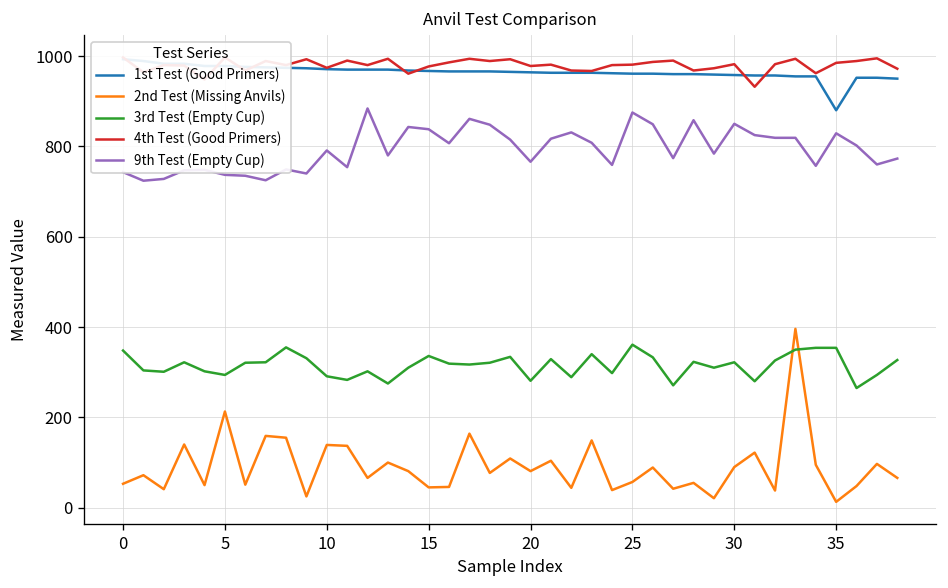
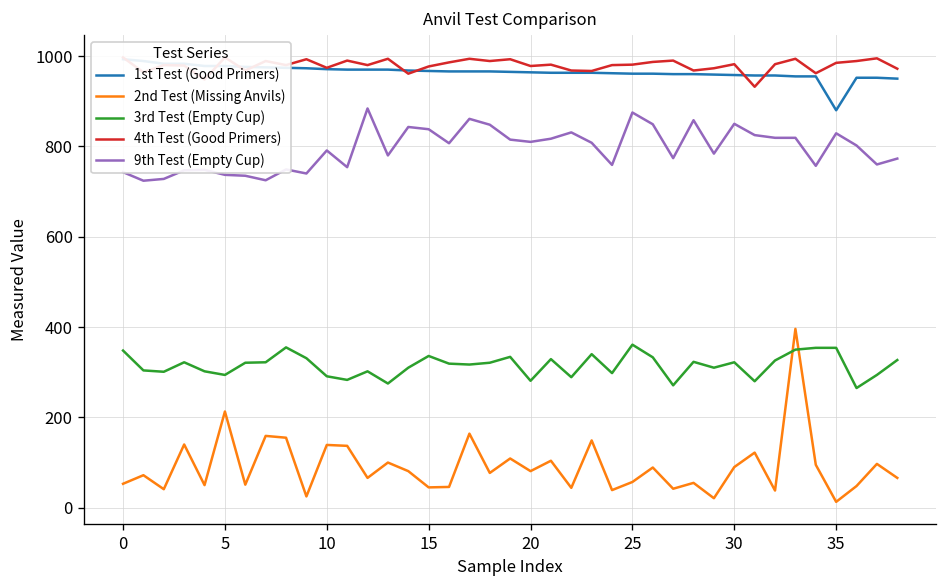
  {
    "1st Test (Good Primers)": {
      "15": 970,
      "20": 960,
      "25": 960,
      "30": 960,
      "35": 880
    },
    "2nd Test (Missing Anvils)": {
      "0": 50,
      "5": 210,
      "10": 140,
      "15": 50,
      "20": 80,
      "25": 60,
      "30": 90,
      "35": 10
    },
    "3rd Test (Empty Cup)": {
      "0": 350,
      "5": 290,
      "10": 290,
      "15": 340,
      "20": 280,
      "25": 360,
      "30": 320,
      "35": 350
    },
    "4th Test (Good Primers)": {
      "15": 980,
      "20": 980,
      "25": 980,
      "30": 980,
      "35": 990
    },
    "9th Test (Empty Cup)": {
      "0": 740,
      "5": 740,
      "10": 790,
      "15": 840,
-     "20": 770,
+     "20": 810,
      "25": 880,
      "30": 850,
      "35": 830
    }
  }
